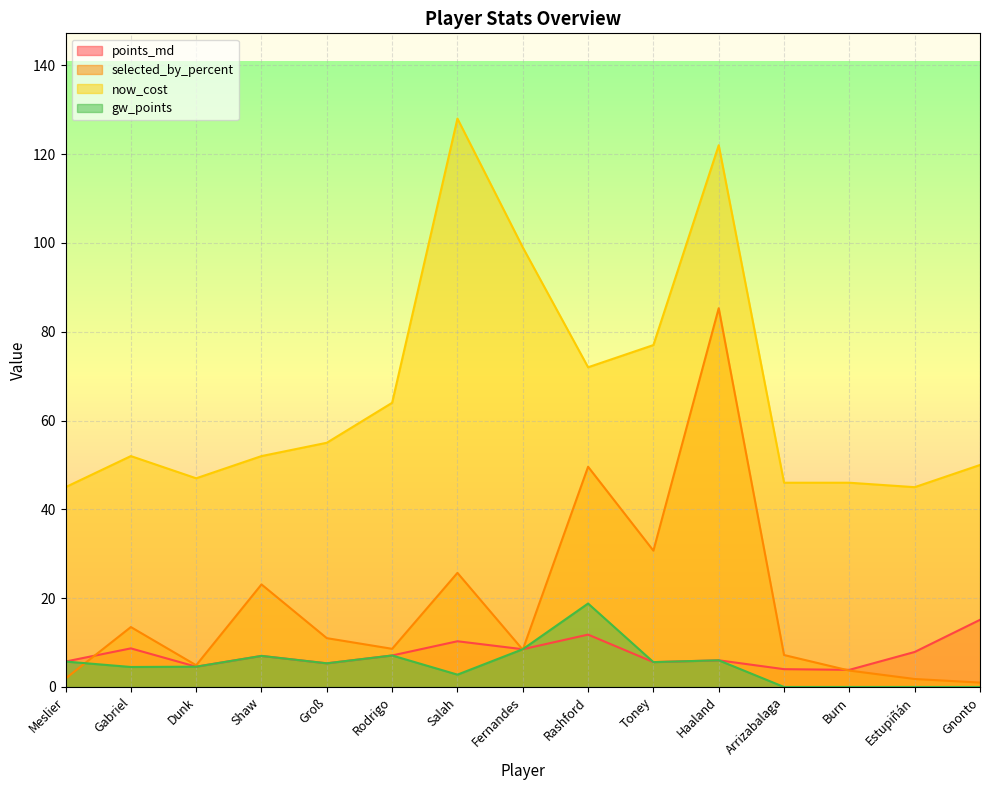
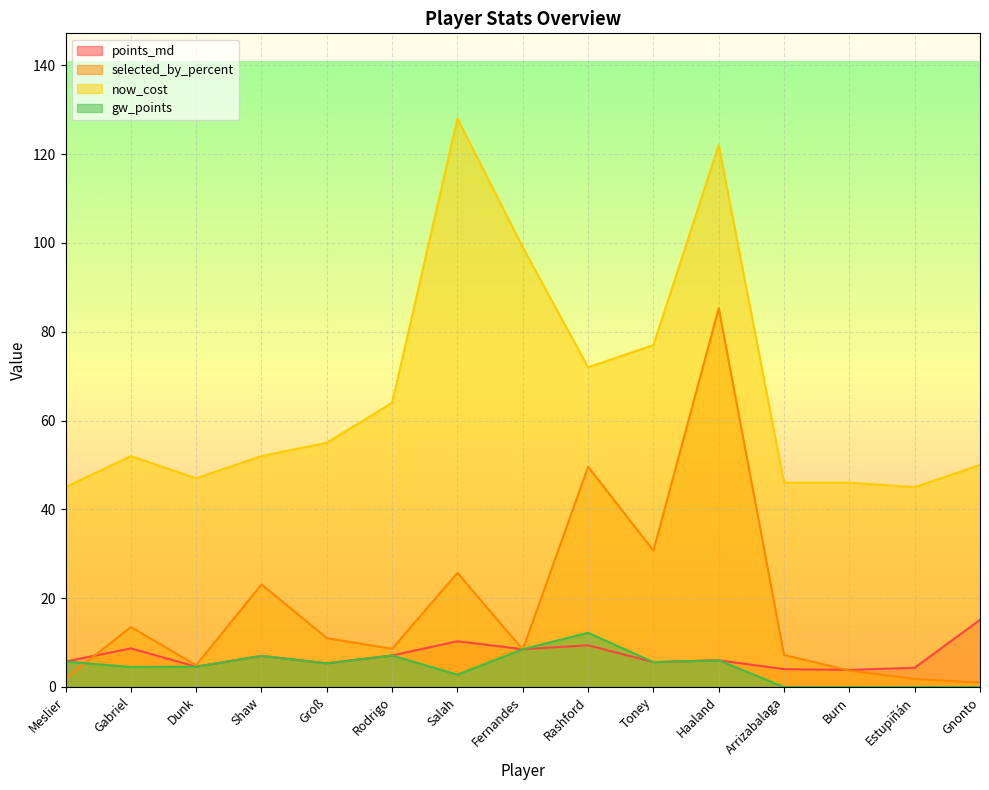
  {
    "points_md": {
      "Gabriel": 9,
      "Salah": 10,
-     "Rashford": 12,
+     "Rashford": 9,
      "Arrizabalaga": 4,
-     "Estupiñán": 8,
+     "Estupiñán": 4,
      "Gnonto": 15
    },
    "gw_points": {
      "Gabriel": 5,
      "Salah": 3,
-     "Rashford": 19,
+     "Rashford": 12,
      "Arrizabalaga": 0,
      "Burn": 0,
      "Estupiñán": 0,
      "Gnonto": 0
    }
  }
